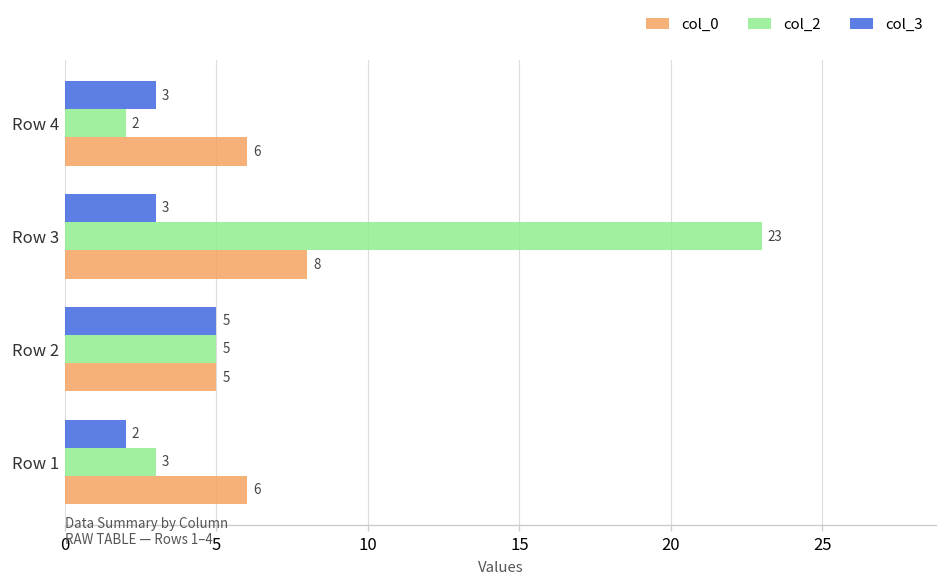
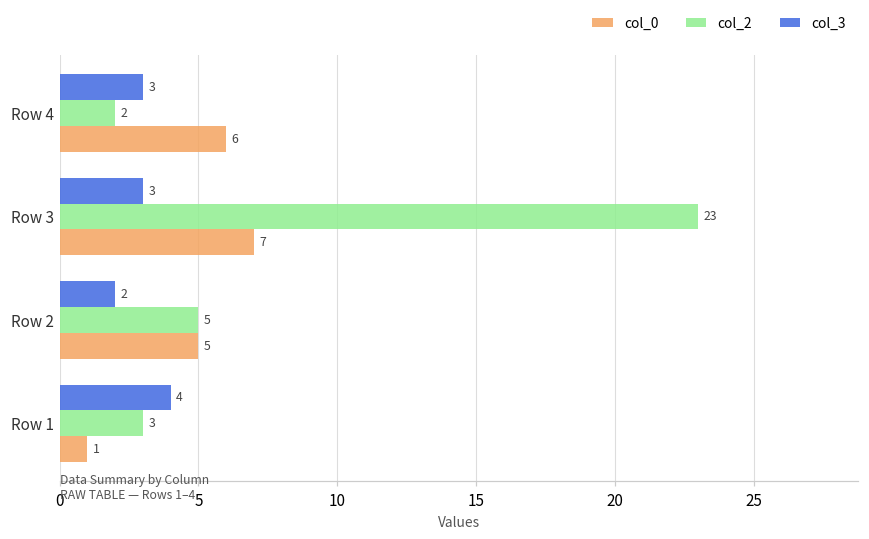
  {
    "col_0": {
      "Row 4": 6,
-     "Row 3": 8,
+     "Row 3": 7,
      "Row 2": 5,
-     "Row 1": 6
+     "Row 1": 1
    },
    "col_2": {
      "Row 4": 2,
      "Row 3": 23,
      "Row 2": 5,
      "Row 1": 3
    },
    "col_3": {
      "Row 4": 3,
      "Row 3": 3,
-     "Row 2": 5,
-     "Row 1": 2
+     "Row 2": 2,
+     "Row 1": 4
    }
  }
